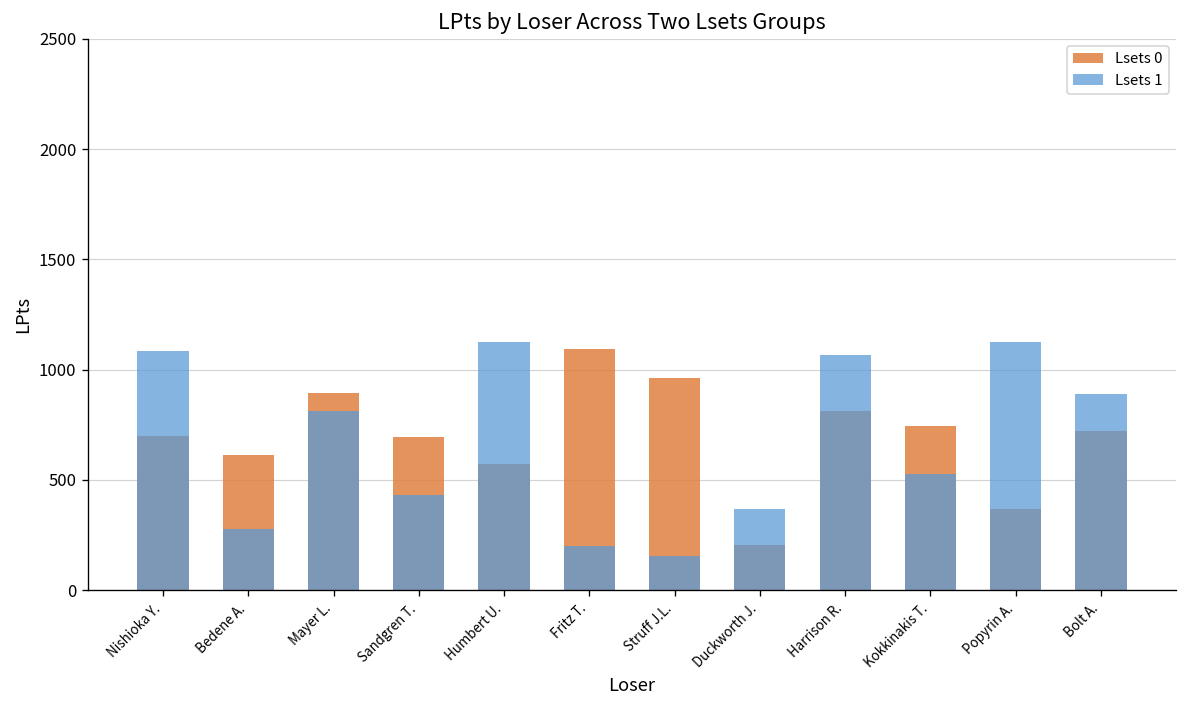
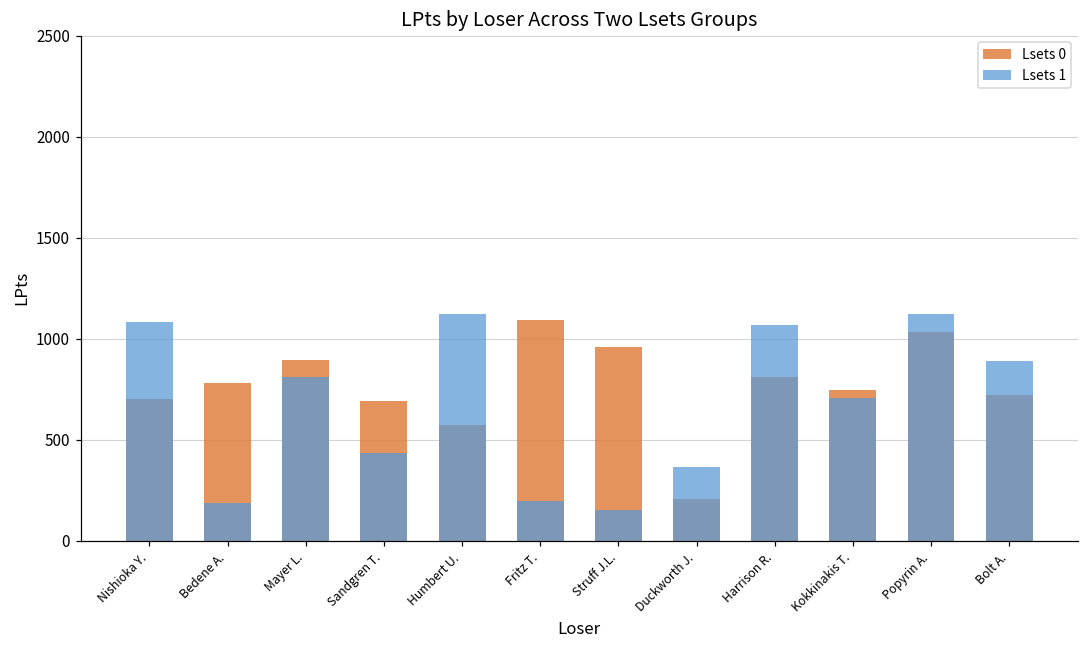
  {
    "Lsets 0": {
-     "Bedene A.": 610,
+     "Bedene A.": 780,
      "Mayer L.": 900,
      "Sandgren T.": 690,
      "Fritz T.": 1090,
      "Struff J.L.": 960,
      "Kokkinakis T.": 750,
-     "Popyrin A.": 370
+     "Popyrin A.": 1030
    },
    "Lsets 1": {
      "Nishioka Y.": 1080,
-     "Bedene A.": 280,
+     "Bedene A.": 190,
      "Humbert U.": 1130,
      "Duckworth J.": 370,
      "Harrison R.": 1070,
-     "Kokkinakis T.": 530,
+     "Kokkinakis T.": 710,
      "Popyrin A.": 1130,
      "Bolt A.": 890
    }
  }
